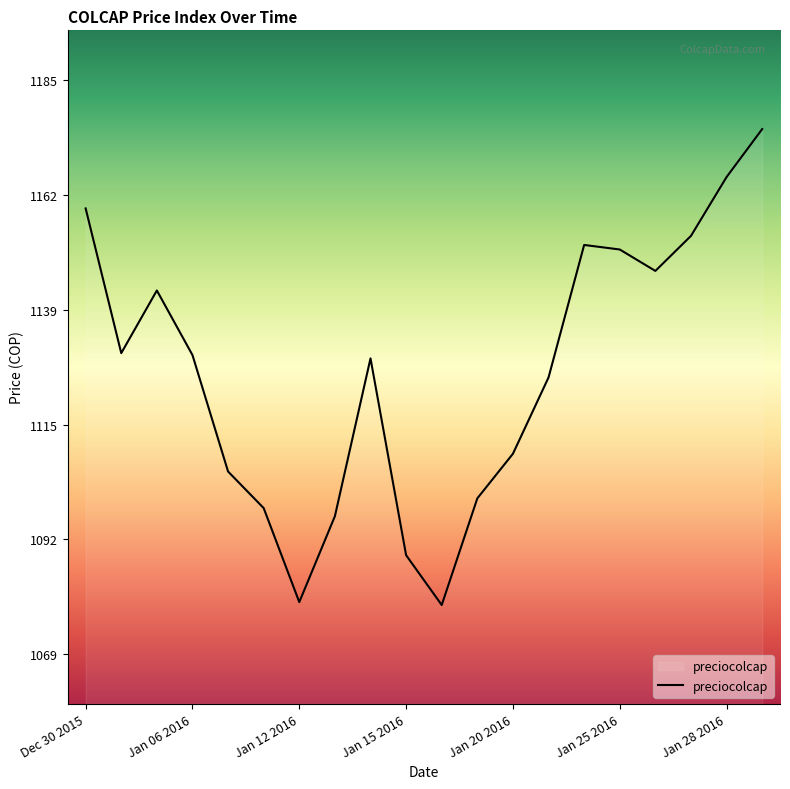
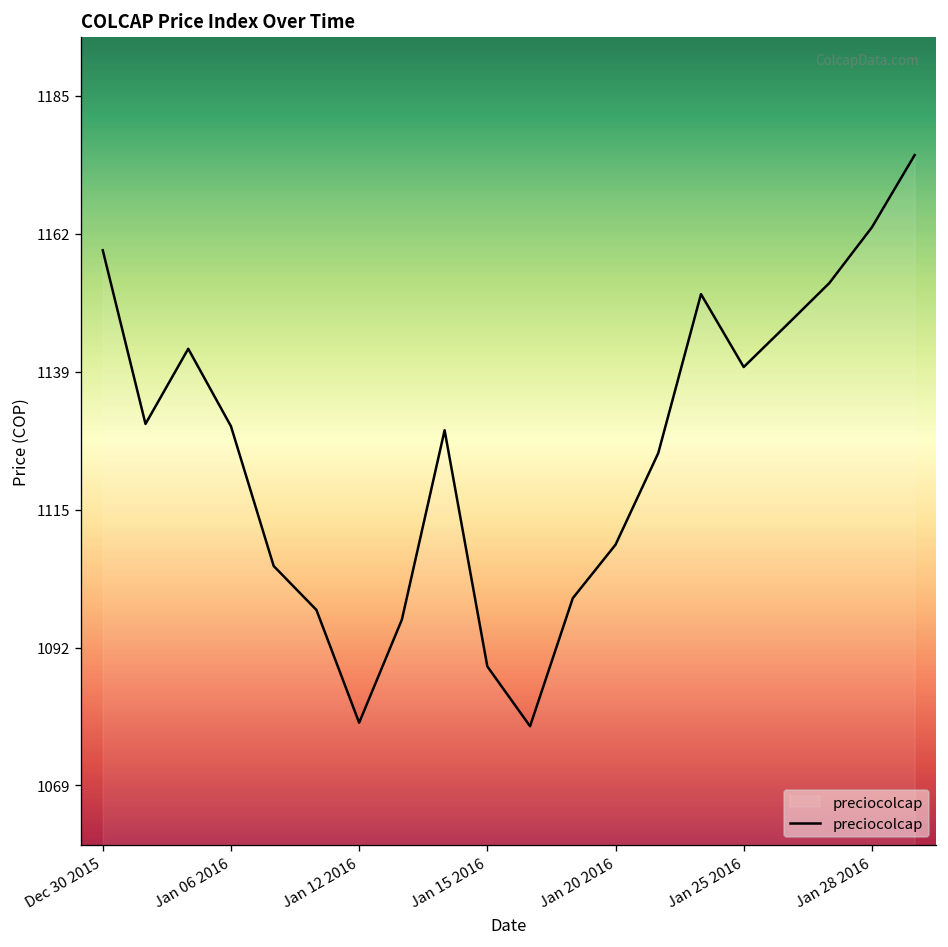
  {
    "Dec 30 2015": 1159,
    "Jan 06 2016": 1129,
    "Jan 12 2016": 1079,
    "Jan 15 2016": 1089,
    "Jan 20 2016": 1109,
-   "Jan 25 2016": 1151,
-   "Jan 28 2016": 1165
+   "Jan 25 2016": 1139,
+   "Jan 28 2016": 1163
  }
